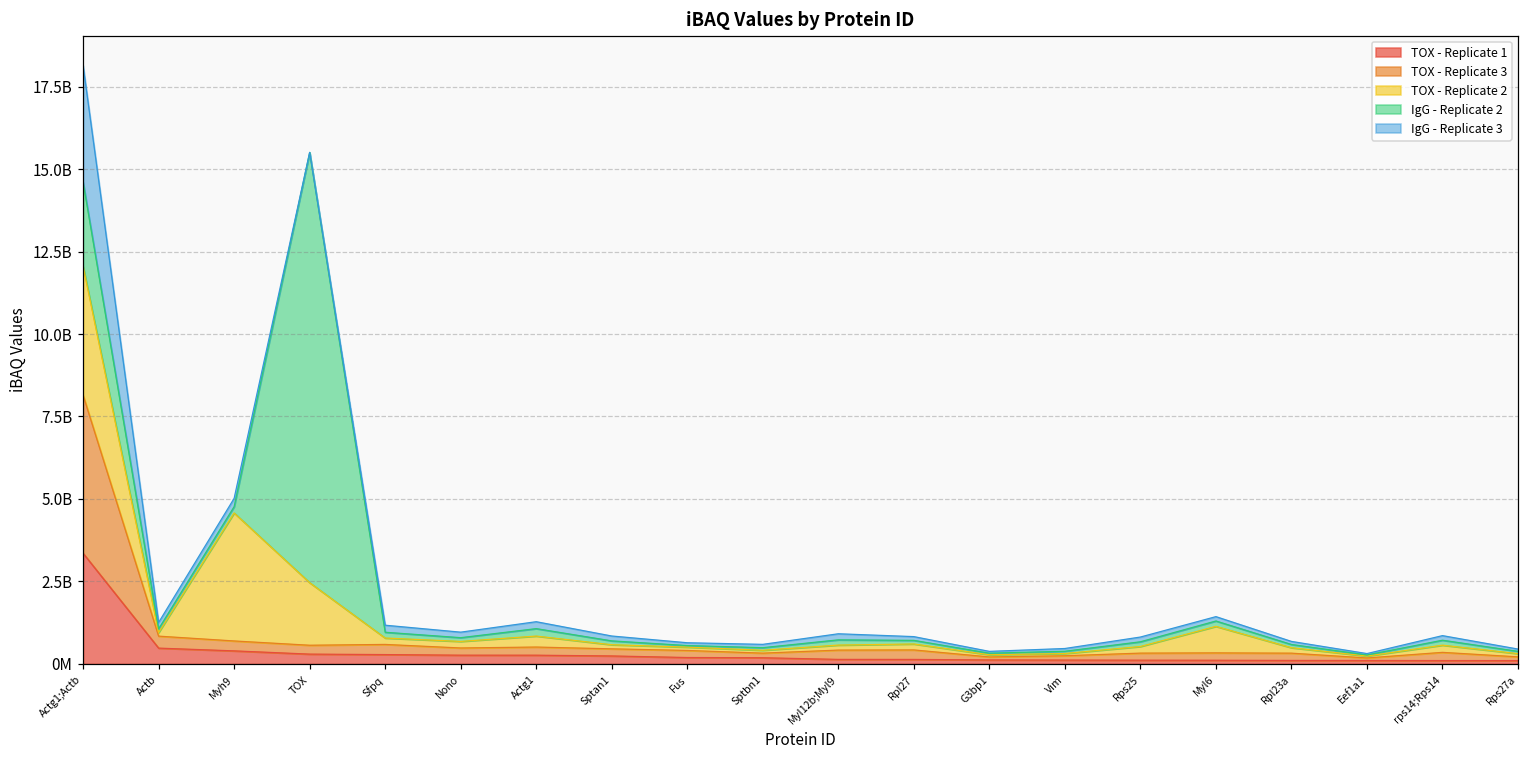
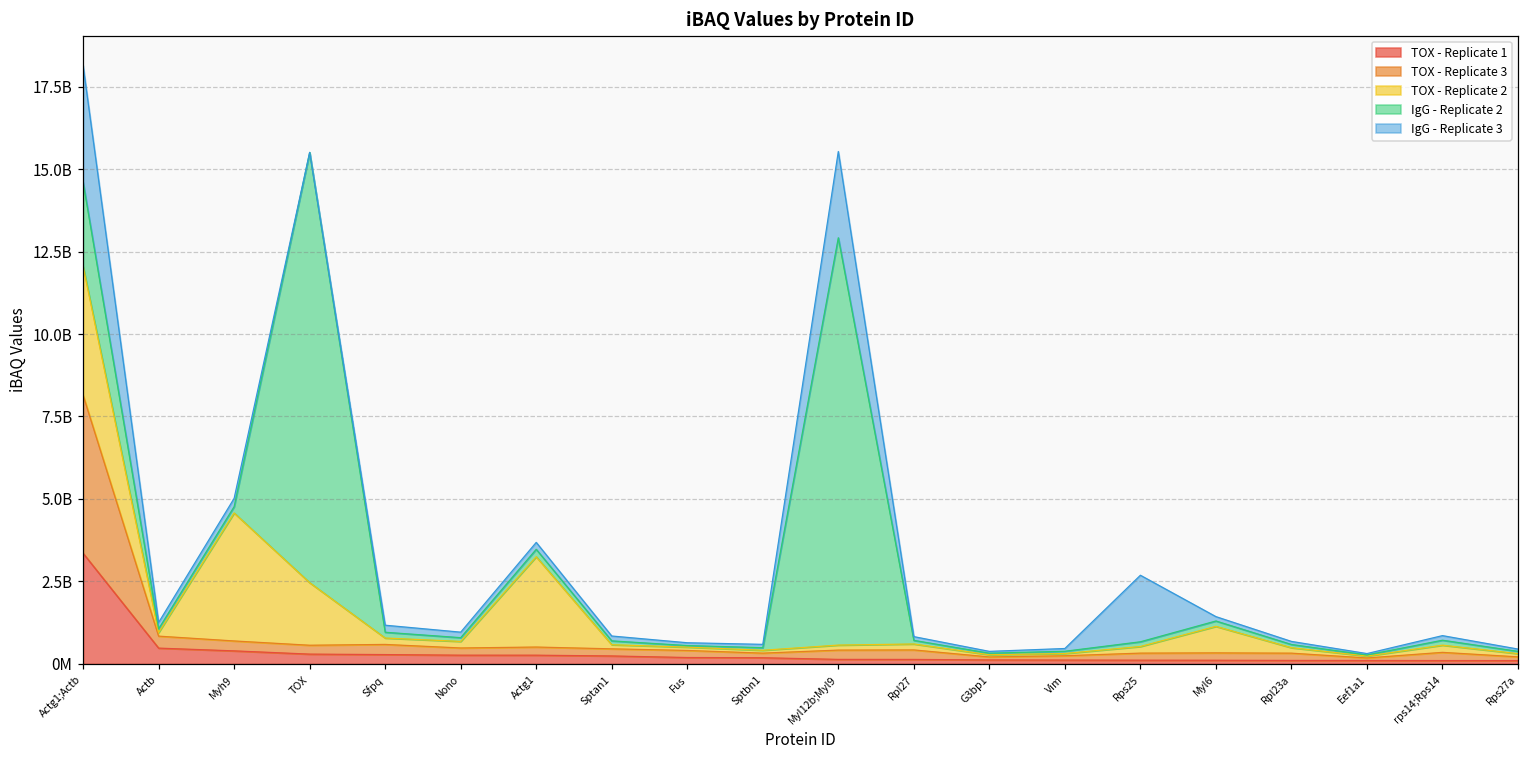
  {
    "TOX - Replicate 2": {
      "Actg1;Actb": 3900000000,
      "Actb": 100000000,
      "Myh9": 3900000000,
      "TOX": 1900000000,
      "Sfpq": 200000000,
      "Nono": 200000000,
-     "Actg1": 300000000,
+     "Actg1": 2700000000,
      "Sptan1": 100000000,
      "Myl12b;Myl9": 200000000,
      "Rpl27": 200000000,
      "Rps25": 200000000,
      "Myl6": 800000000,
      "Rpl23a": 200000000,
      "rps14;Rps14": 200000000
    },
    "IgG - Replicate 2": {
      "Actg1;Actb": 2600000000,
      "Actb": 100000000,
      "Myh9": 200000000,
      "Sfpq": 200000000,
      "Nono": 100000000,
      "Actg1": 200000000,
      "Sptan1": 100000000,
-     "Myl12b;Myl9": 200000000,
+     "Myl12b;Myl9": 12400000000,
      "Rpl27": 100000000,
      "Rps25": 100000000,
      "Myl6": 200000000,
      "Rpl23a": 100000000,
      "rps14;Rps14": 200000000
    },
    "IgG - Replicate 3": {
      "Actg1;Actb": 3500000000,
      "Actb": 200000000,
      "Myh9": 300000000,
      "Sfpq": 200000000,
      "Nono": 200000000,
      "Actg1": 200000000,
      "Sptan1": 100000000,
      "Fus": 100000000,
      "Sptbn1": 100000000,
-     "Myl12b;Myl9": 200000000,
+     "Myl12b;Myl9": 2600000000,
      "Rpl27": 100000000,
      "Vim": 100000000,
-     "Rps25": 100000000,
+     "Rps25": 2000000000,
      "Myl6": 100000000,
      "Rpl23a": 100000000,
      "rps14;Rps14": 100000000
    }
  }
